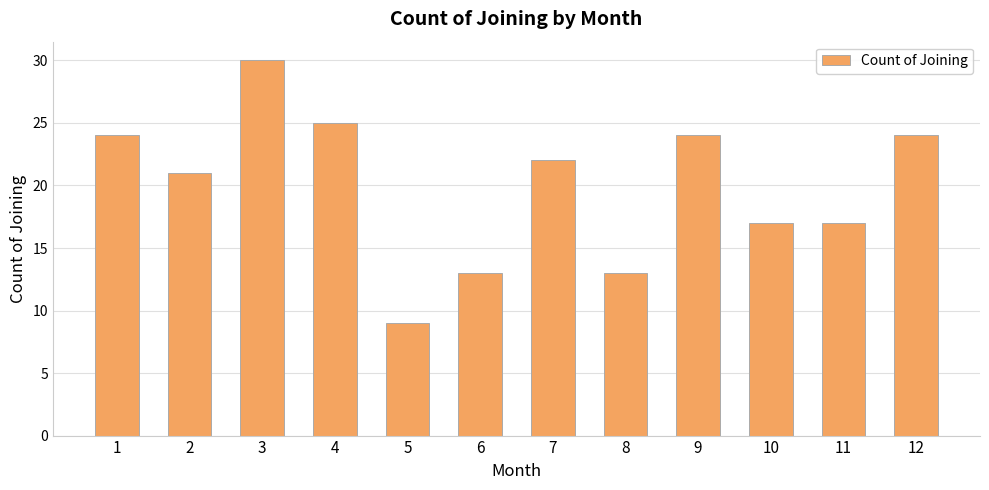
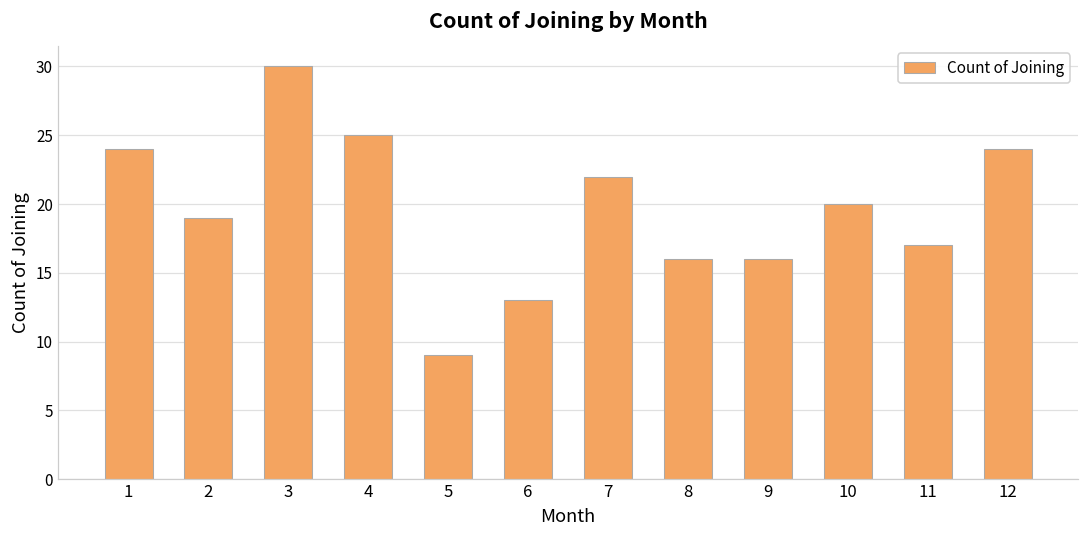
  {
    "1": 24,
-   "2": 21,
+   "2": 19,
    "3": 30,
    "4": 25,
    "5": 9,
    "6": 13,
    "7": 22,
-   "8": 13,
-   "9": 24,
-   "10": 17,
+   "8": 16,
+   "9": 16,
+   "10": 20,
    "11": 17,
    "12": 24
  }
